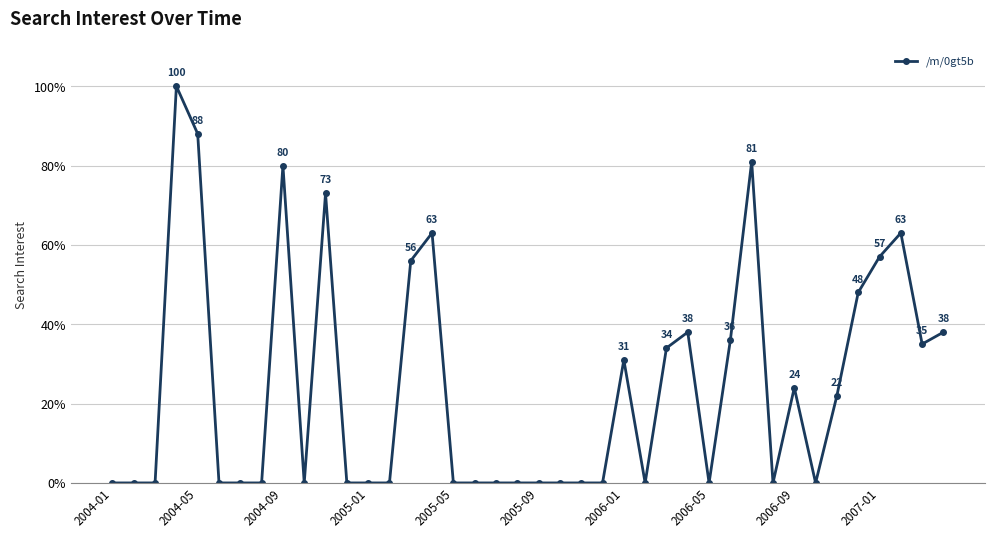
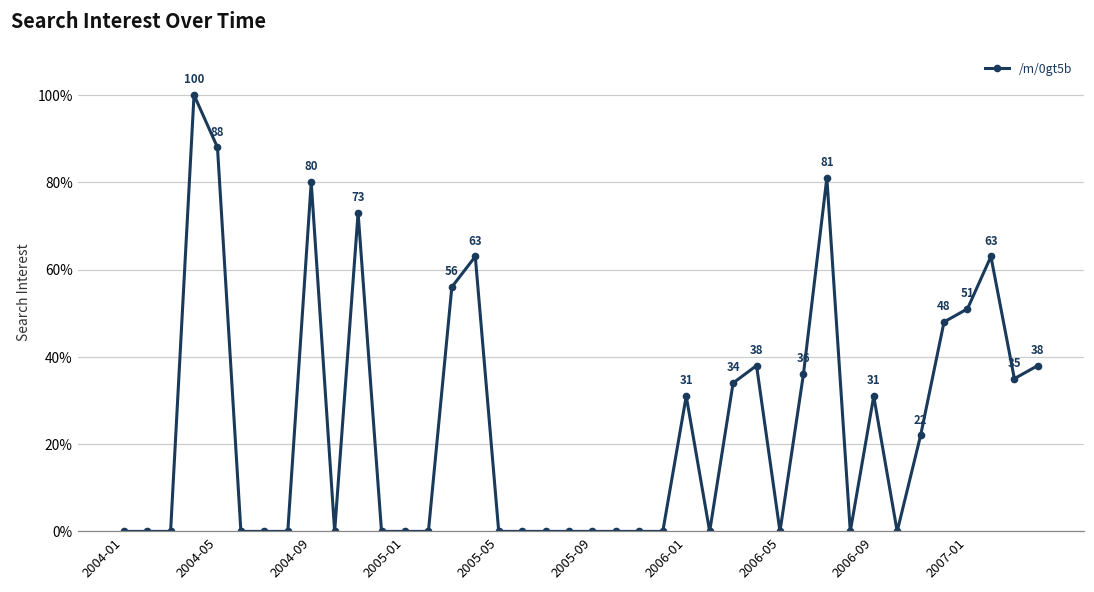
  {
    "2004-05": 88,
    "2004-09": 80,
    "2006-01": 31,
-   "2006-09": 24,
-   "2007-01": 57
+   "2006-09": 31,
+   "2007-01": 51
  }
